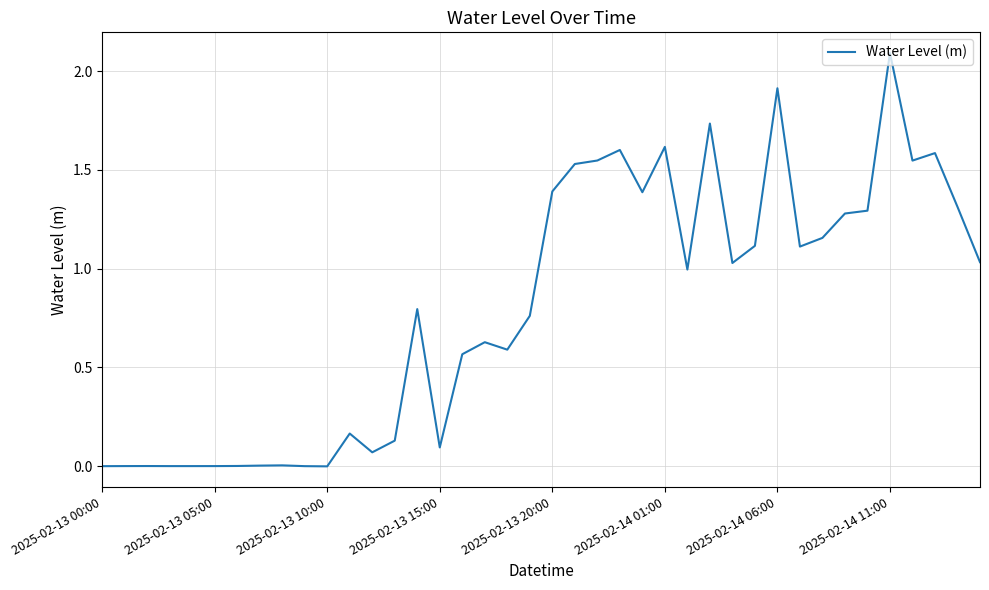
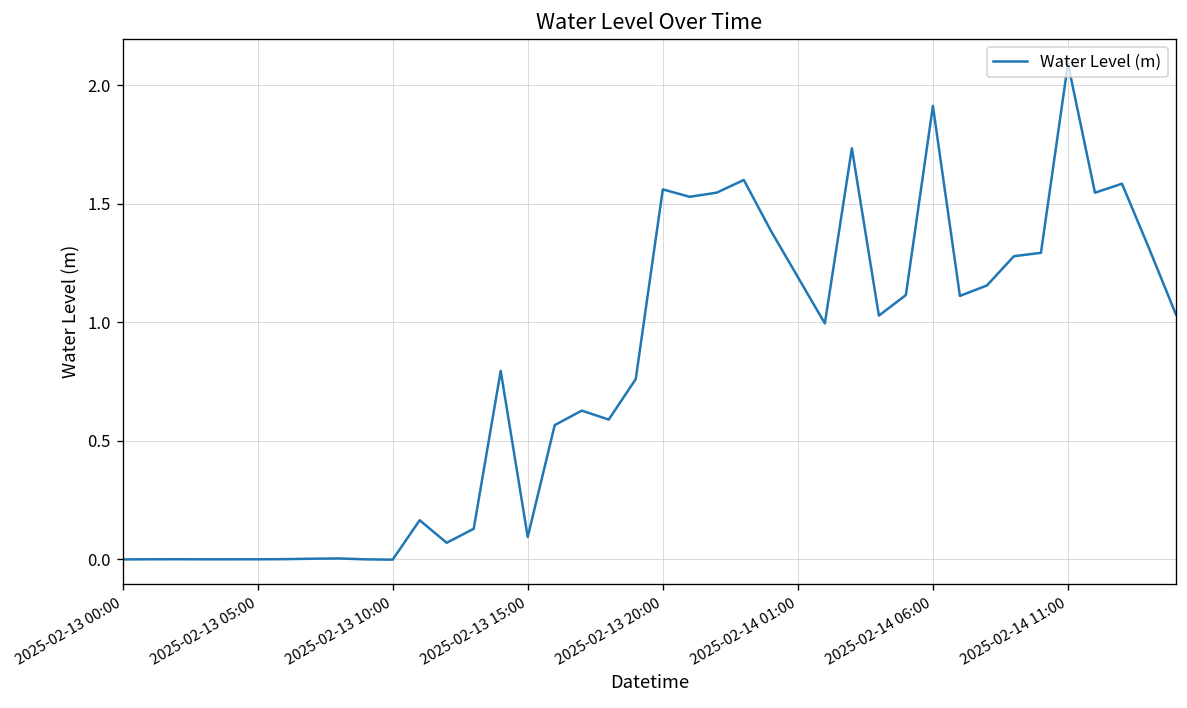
  {
    "2025-02-13 00:00": 0.00,
    "2025-02-13 05:00": 0.00,
    "2025-02-13 10:00": 0.00,
    "2025-02-13 15:00": 0.09,
-   "2025-02-13 20:00": 1.39,
-   "2025-02-14 01:00": 1.62,
+   "2025-02-13 20:00": 1.56,
+   "2025-02-14 01:00": 1.19,
    "2025-02-14 06:00": 1.91
  }
